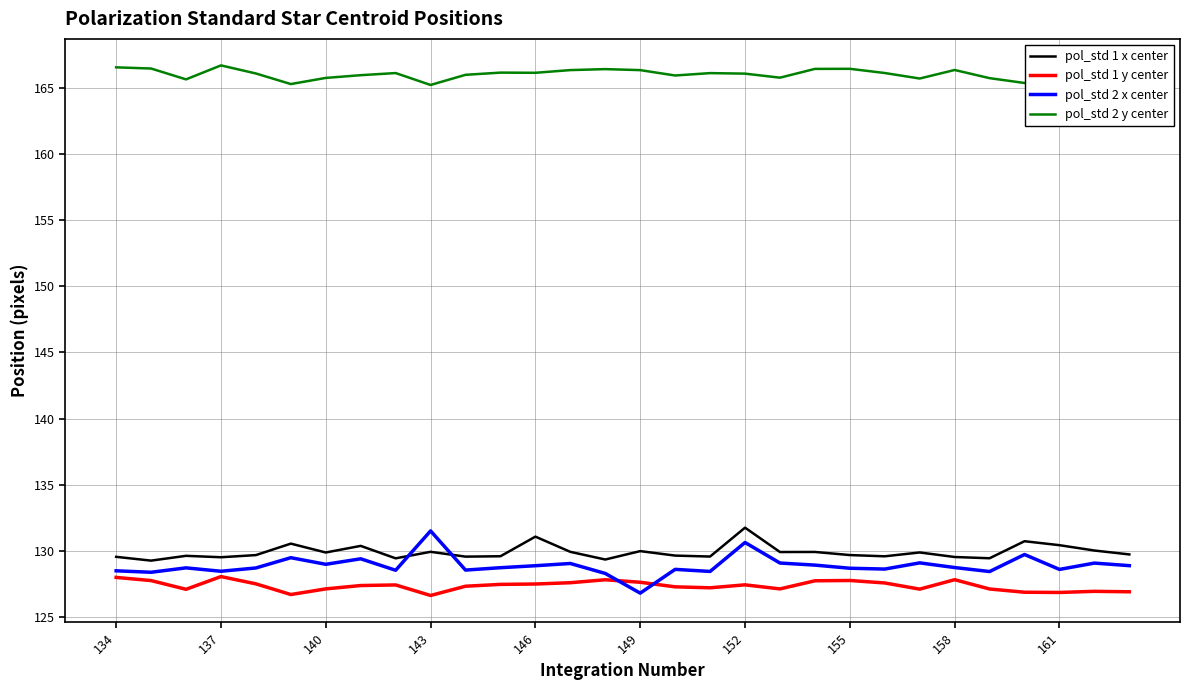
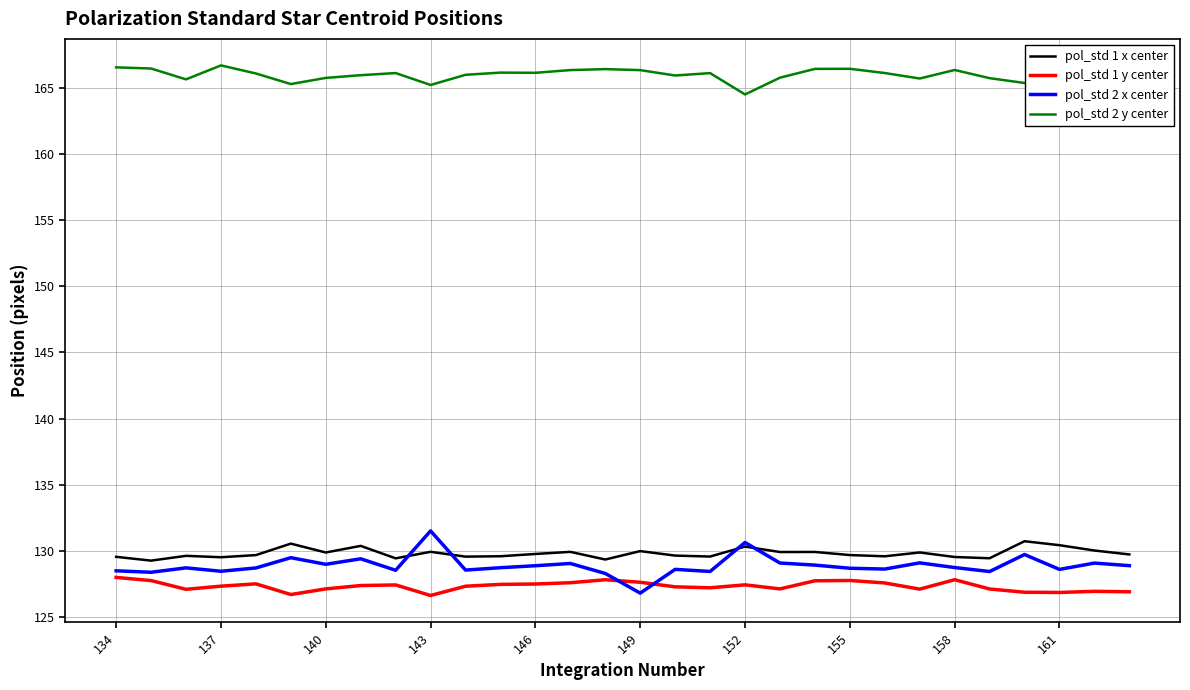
  {
    "pol_std 1 x center": {
      "134": 129.5,
      "137": 129.5,
      "140": 129.9,
      "143": 129.9,
-     "146": 131.1,
+     "146": 129.8,
      "149": 130.0,
-     "152": 131.7,
+     "152": 130.3,
      "155": 129.7,
      "158": 129.5,
      "161": 130.4
    },
    "pol_std 1 y center": {
      "134": 128.0,
-     "137": 128.0,
+     "137": 127.3,
      "140": 127.1,
      "143": 126.6,
      "146": 127.5,
      "149": 127.6,
      "152": 127.4,
      "155": 127.8,
      "158": 127.8,
      "161": 126.8
    },
    "pol_std 2 x center": {
      "134": 128.5,
      "137": 128.5,
      "140": 129.0,
      "143": 131.5,
      "146": 128.9,
      "149": 126.8,
      "152": 130.6,
      "155": 128.7,
      "158": 128.7,
      "161": 128.6
    },
    "pol_std 2 y center": {
      "134": 166.6,
      "137": 166.7,
      "140": 165.8,
      "143": 165.2,
      "146": 166.2,
      "149": 166.4,
-     "152": 166.1,
+     "152": 164.5,
      "155": 166.5,
      "158": 166.4
    }
  }
